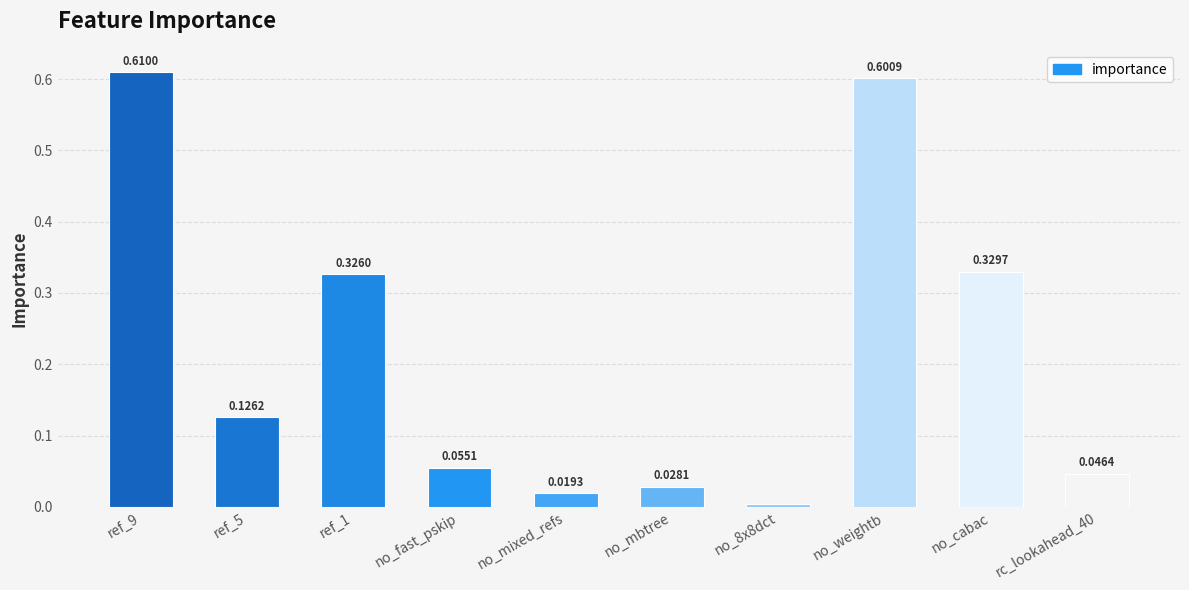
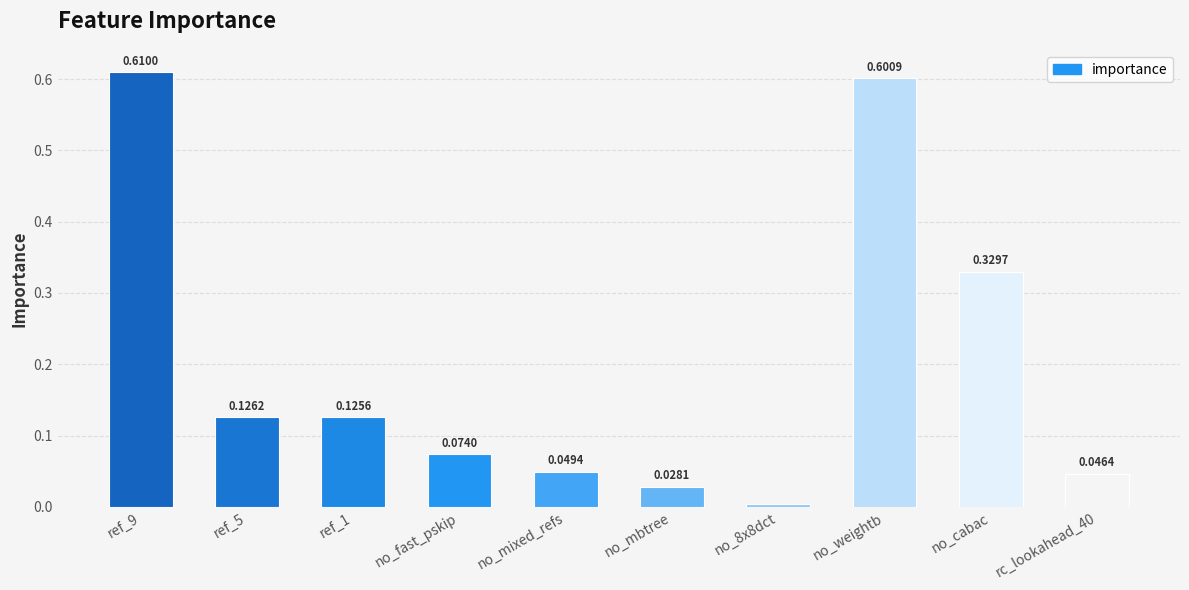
  {
    "ref_9": 0.6100,
    "ref_5": 0.1262,
-   "ref_1": 0.3260,
-   "no_fast_pskip": 0.0551,
-   "no_mixed_refs": 0.0193,
+   "ref_1": 0.1256,
+   "no_fast_pskip": 0.0740,
+   "no_mixed_refs": 0.0494,
    "no_mbtree": 0.0281,
    "no_weightb": 0.6009,
    "no_cabac": 0.3297,
    "rc_lookahead_40": 0.0464
  }
